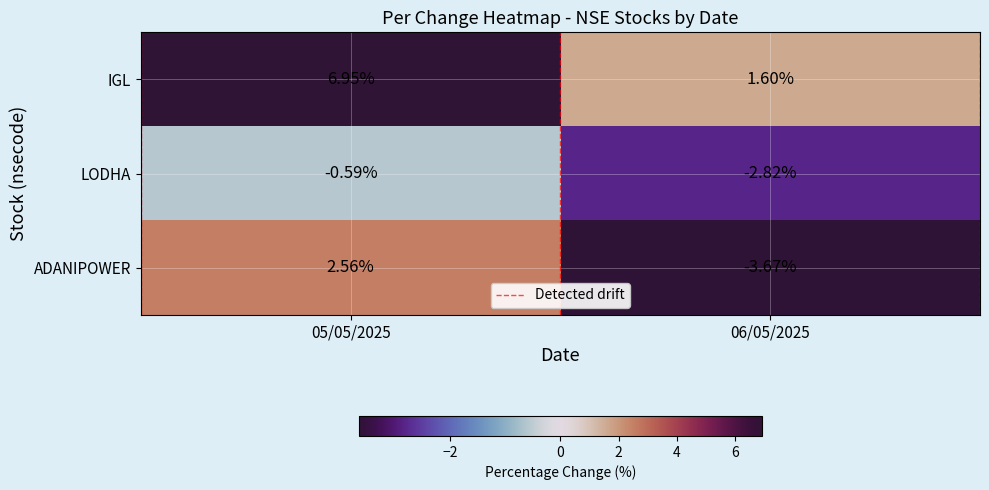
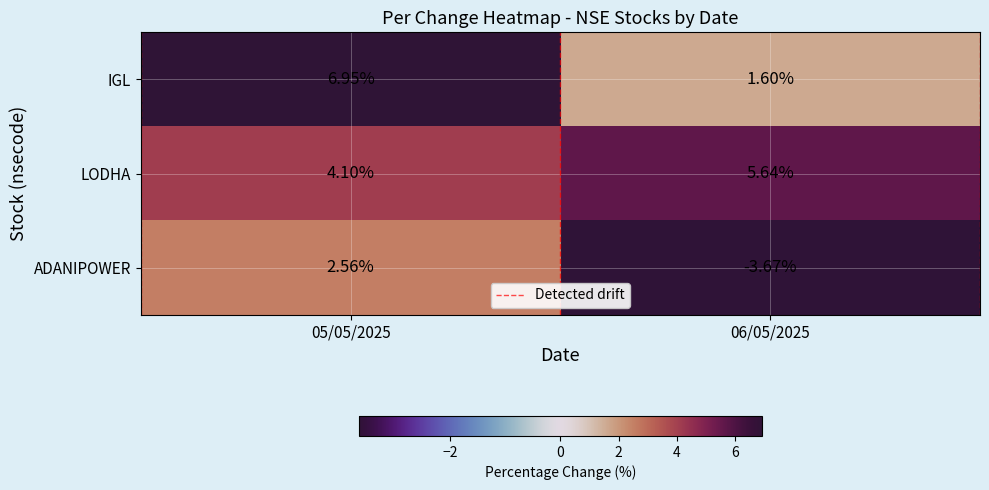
  {
    "IGL": {
      "05/05/2025": "6.95%",
      "06/05/2025": "1.60%"
    },
    "LODHA": {
-     "05/05/2025": "-0.59%",
-     "06/05/2025": "-2.82%"
+     "05/05/2025": "4.10%",
+     "06/05/2025": "5.64%"
    },
    "ADANIPOWER": {
      "05/05/2025": "2.56%",
      "06/05/2025": "-3.67%"
    }
  }
